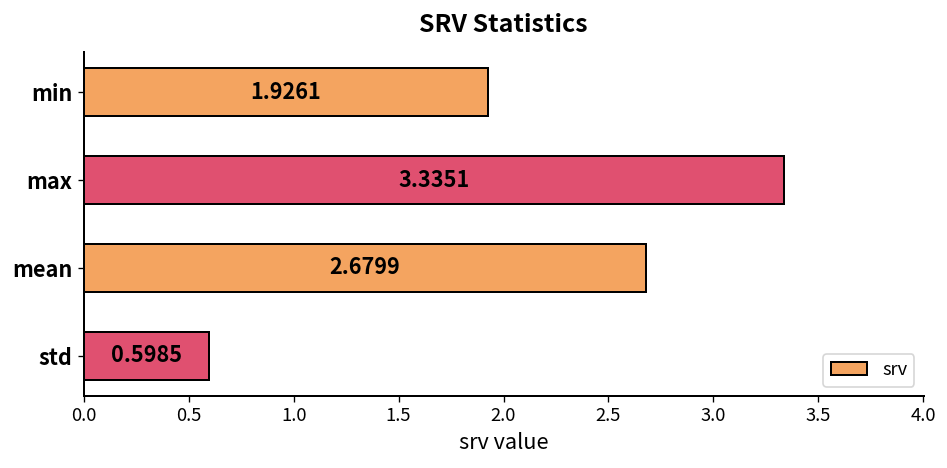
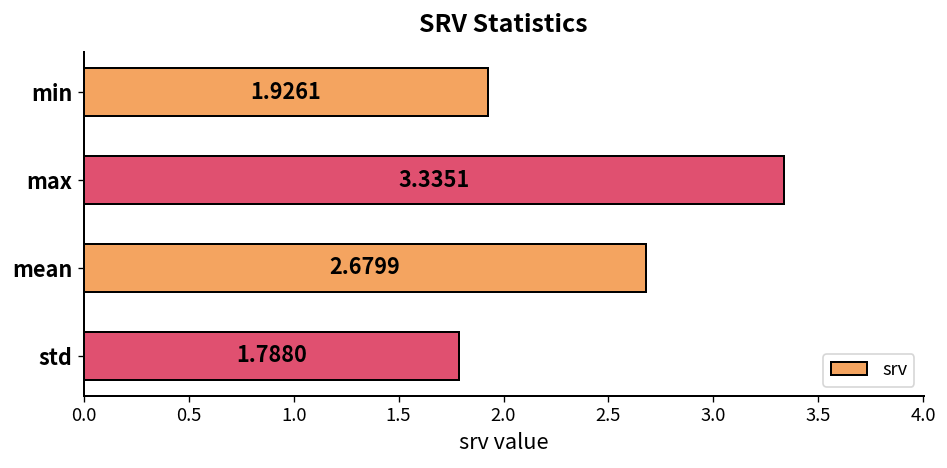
  {
    "min": 1.9261,
    "max": 3.3351,
    "mean": 2.6799,
-   "std": 0.5985
+   "std": 1.7880
  }
